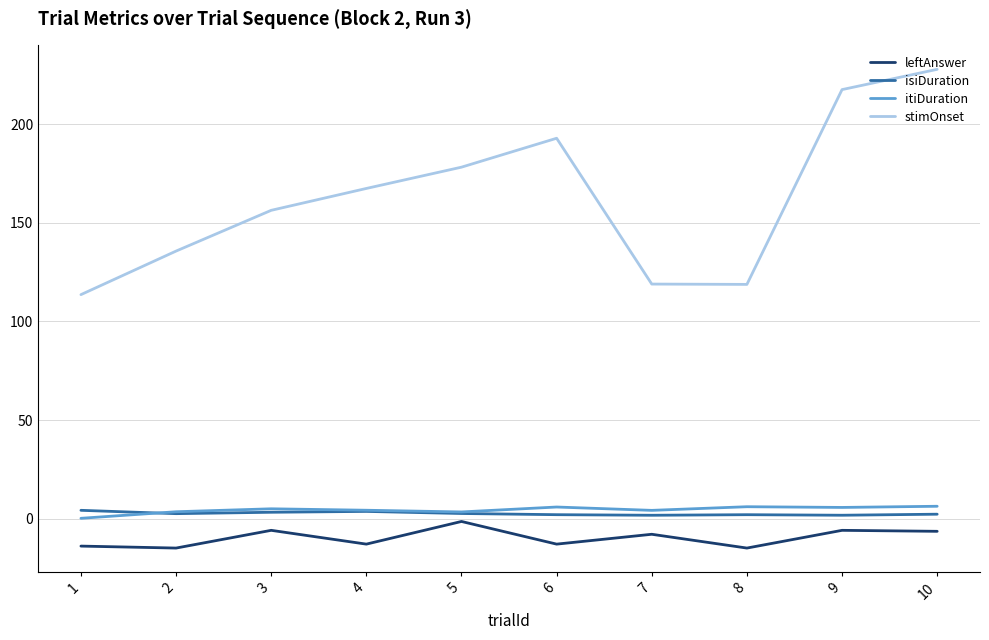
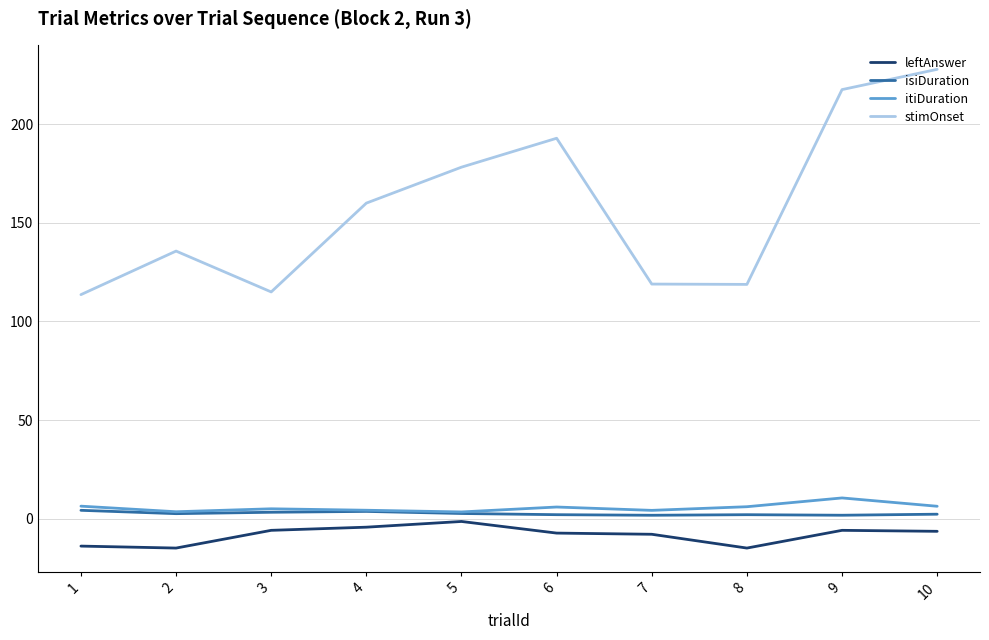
  {
    "leftAnswer": {
      "1": -14,
      "2": -15,
      "3": -6,
-     "4": -13,
+     "4": -4,
      "5": -2,
-     "6": -13,
+     "6": -7,
      "7": -8,
      "8": -15,
      "9": -6,
      "10": -7
    },
    "isiDuration": {
      "1": 4,
      "3": 3,
      "6": 2,
      "7": 2,
      "8": 2,
      "9": 2,
      "10": 2
    },
    "itiDuration": {
-     "1": 0,
+     "1": 6,
      "3": 5,
      "6": 6,
      "7": 4,
      "8": 6,
-     "9": 6,
+     "9": 10,
      "10": 6
    },
    "stimOnset": {
      "1": 114,
      "2": 136,
-     "3": 156,
-     "4": 168,
+     "3": 115,
+     "4": 160,
      "5": 178,
      "6": 193,
      "7": 119,
      "8": 119,
      "9": 218,
      "10": 228
    }
  }
